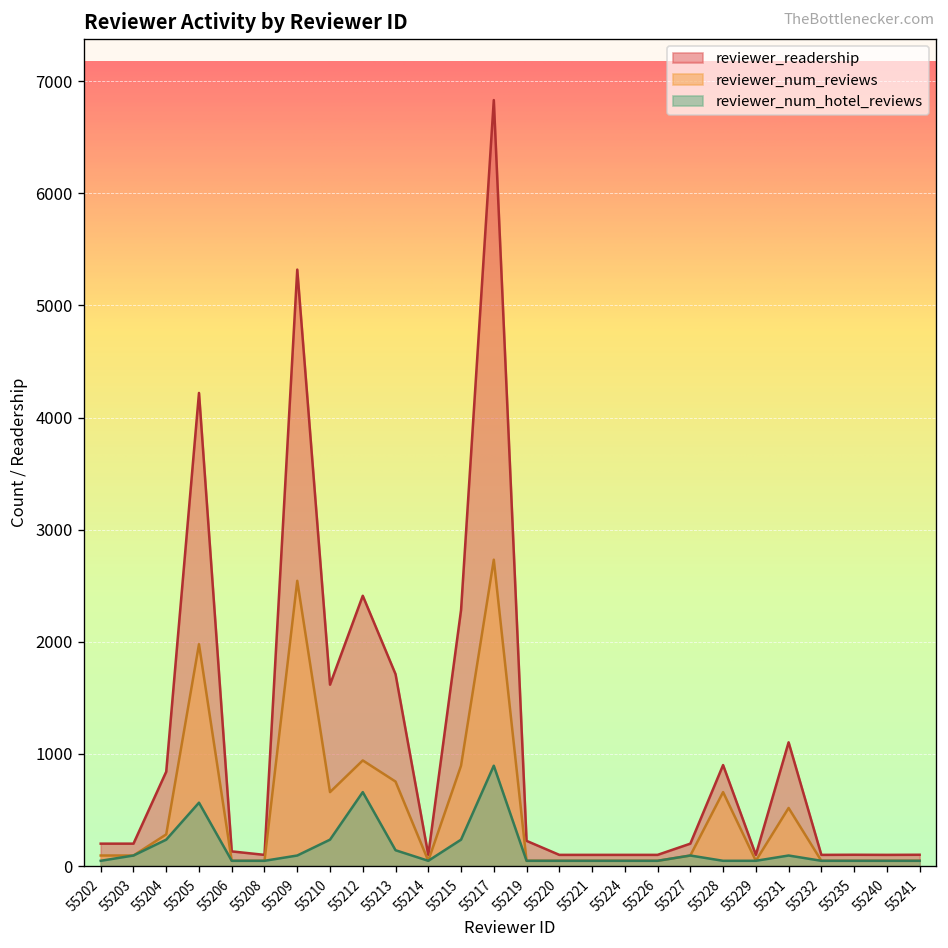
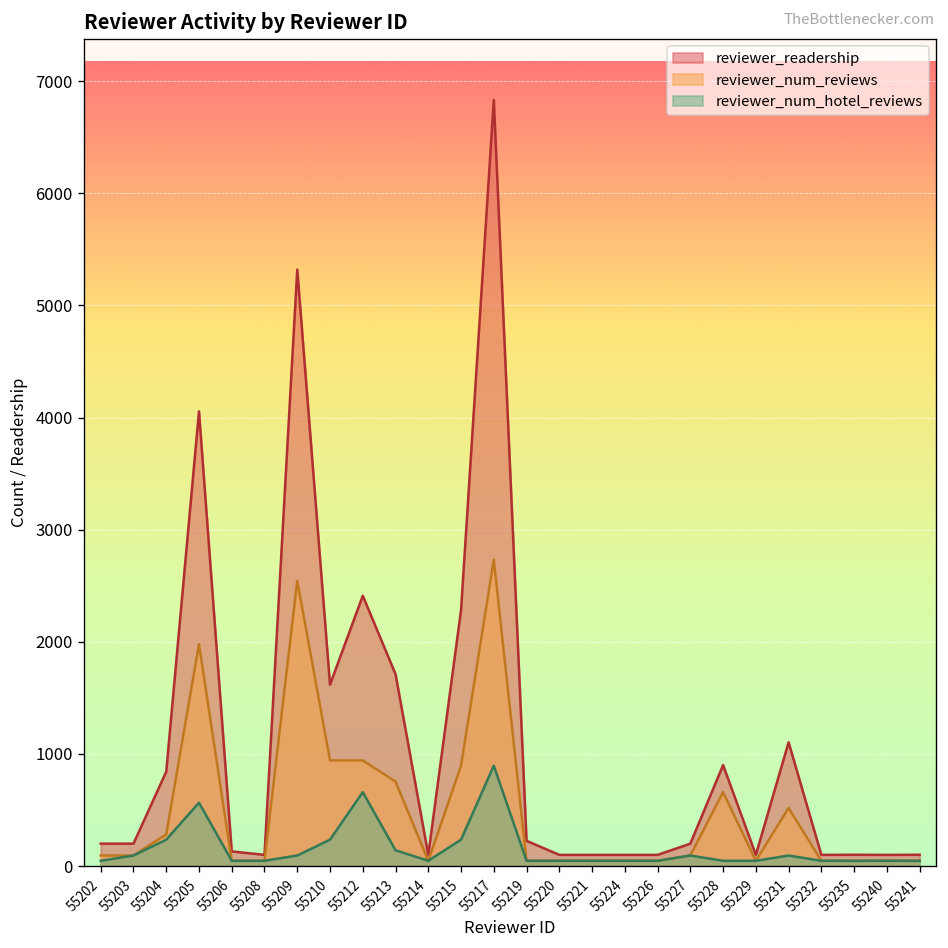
  {
    "reviewer_readership": {
      "55202": 200,
      "55203": 200,
      "55204": 800,
-     "55205": 4200,
+     "55205": 4100,
      "55206": 100,
      "55208": 100,
      "55209": 5300,
      "55210": 1600,
      "55212": 2400,
      "55213": 1700,
      "55214": 100,
      "55215": 2300,
      "55217": 6800,
      "55219": 200,
      "55220": 100,
      "55221": 100,
      "55224": 100,
      "55226": 100,
      "55227": 200,
      "55228": 900,
      "55229": 100,
      "55231": 1100,
      "55232": 100,
      "55235": 100,
      "55240": 100,
      "55241": 100
    },
    "reviewer_num_reviews": {
      "55202": 100,
      "55204": 300,
      "55205": 2000,
      "55209": 2500,
-     "55210": 700,
+     "55210": 900,
      "55212": 900,
      "55213": 800,
      "55215": 900,
      "55217": 2700,
      "55228": 700,
      "55231": 500
    },
    "reviewer_num_hotel_reviews": {
      "55202": 0,
      "55204": 200,
      "55205": 600,
      "55209": 100,
      "55210": 200,
      "55212": 700,
      "55213": 100,
      "55215": 200,
      "55217": 900,
      "55228": 0,
      "55231": 100
    }
  }
